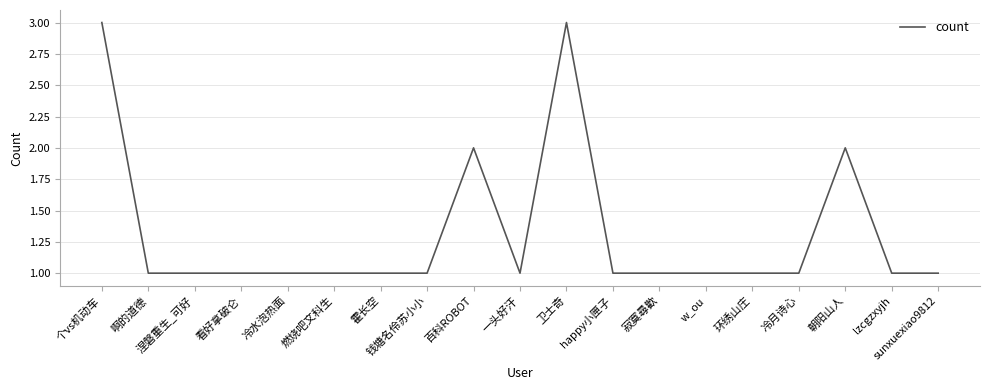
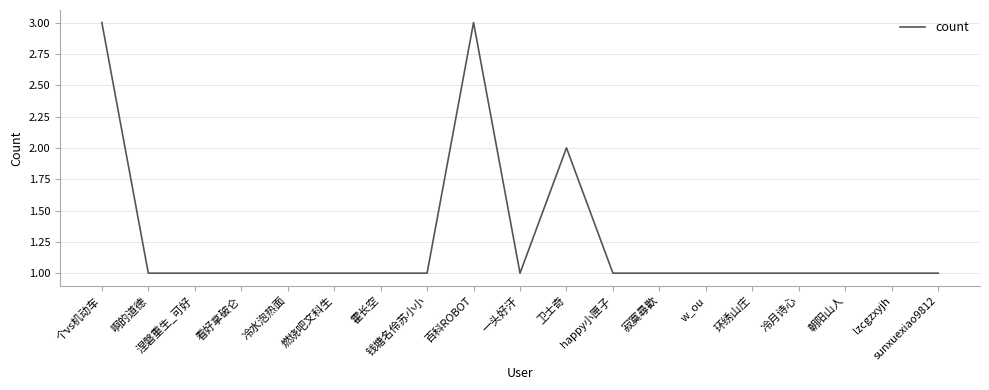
  {
    "个vs机动车": 3,
    "啊的道德": 1,
    "涅磐重生_可好": 1,
    "看好拿破仑": 1,
    "冷水泡热面": 1,
    "燃烧吧文科生": 1,
    "霍长空": 1,
    "钱塘名伶苏小小": 1,
-   "百科ROBOT": 2,
+   "百科ROBOT": 3,
    "一头好汗": 1,
-   "卫士奇": 3,
+   "卫士奇": 2,
    "happy小匣子": 1,
    "寂寞尋歡": 1,
    "w_ou": 1,
    "环绣山庄": 1,
    "冷月诗心": 1,
-   "朝阳山人": 2,
+   "朝阳山人": 1,
    "lzcgzxyjh": 1,
    "sunxuexiao9812": 1
  }
